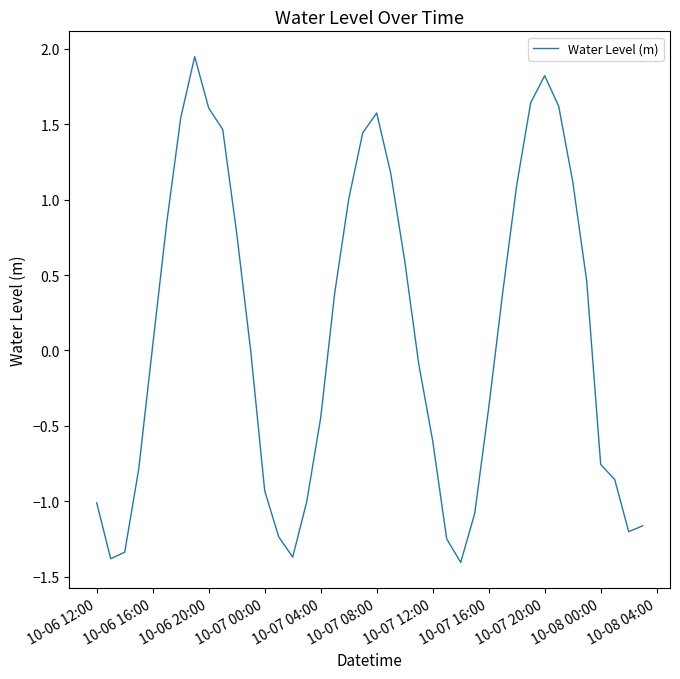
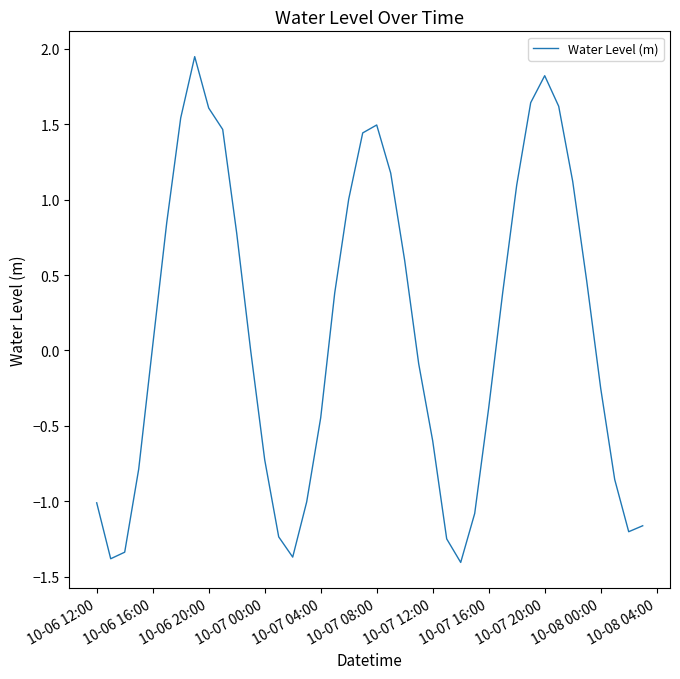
  {
    "10-06 12:00": -1.01,
    "10-06 16:00": 0.03,
    "10-06 20:00": 1.61,
-   "10-07 00:00": -0.93,
+   "10-07 00:00": -0.72,
    "10-07 04:00": -0.45,
-   "10-07 08:00": 1.57,
+   "10-07 08:00": 1.49,
    "10-07 12:00": -0.60,
    "10-07 16:00": -0.38,
    "10-07 20:00": 1.82,
-   "10-08 00:00": -0.76
+   "10-08 00:00": -0.25
  }
